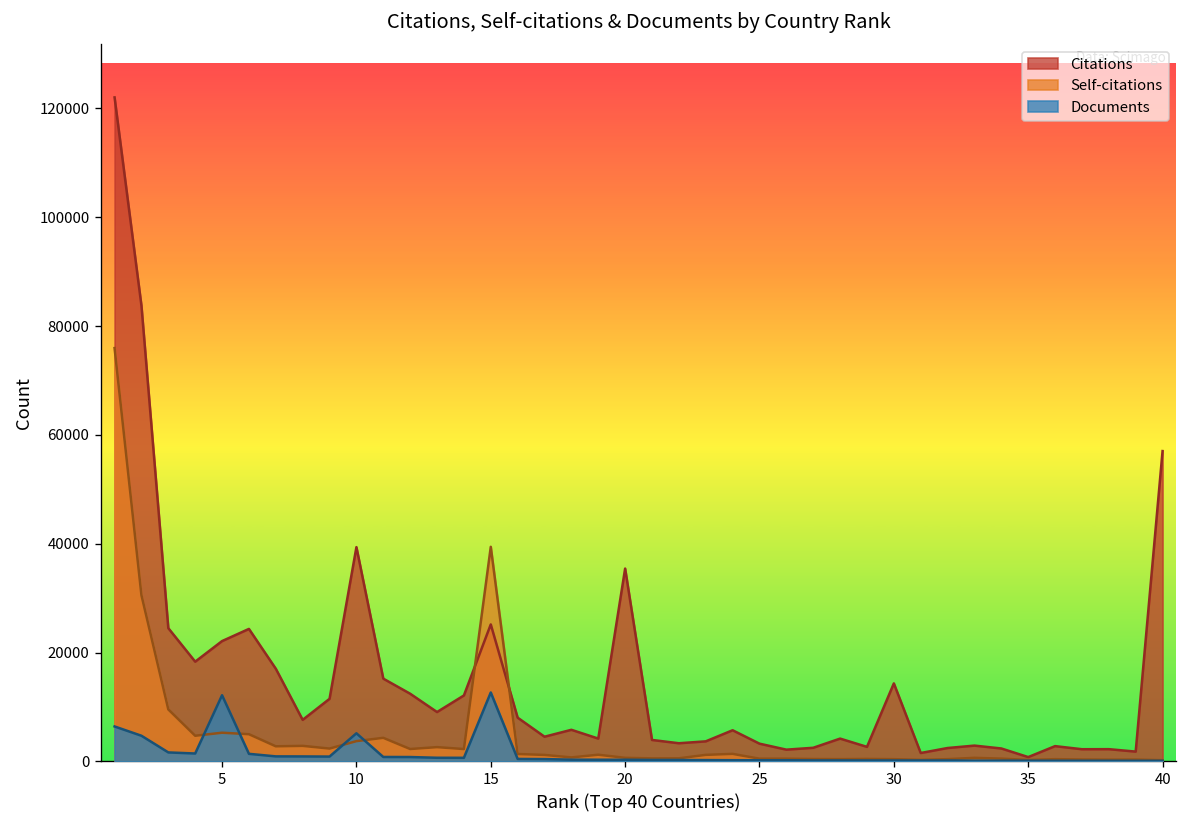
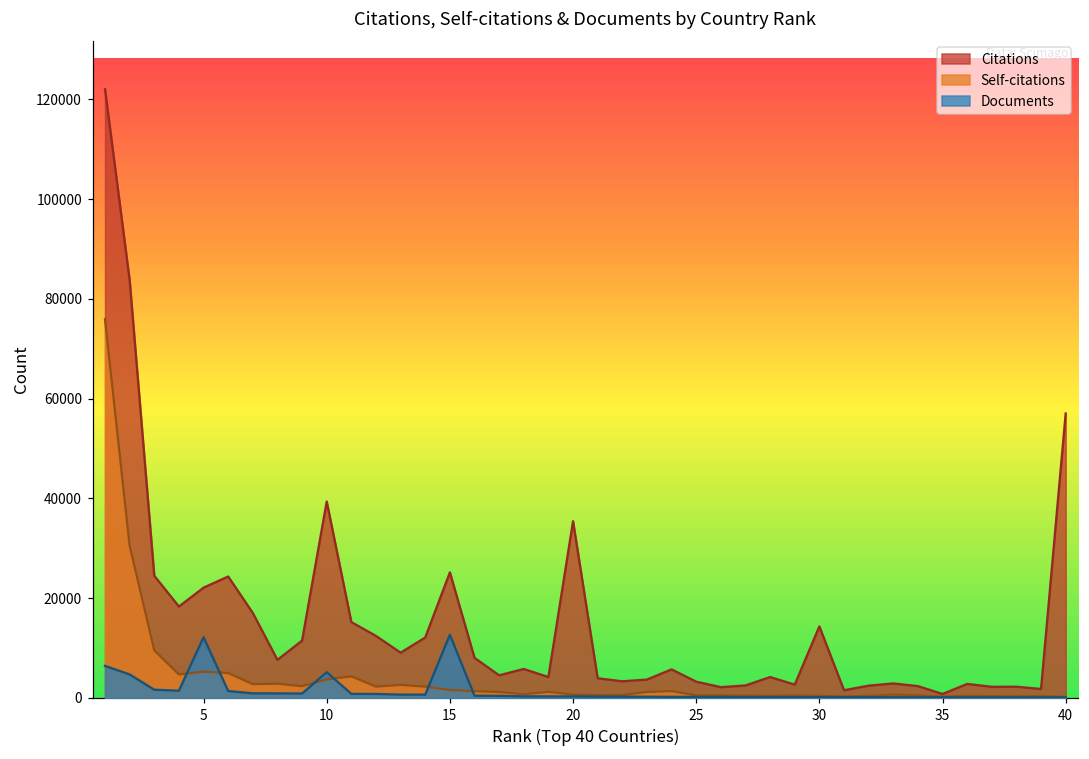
  {
    "Citations": {
      "5": 22000,
      "10": 39000,
      "15": 25000,
      "20": 35000,
      "25": 3000,
      "30": 14000,
      "40": 57000
    },
    "Self-citations": {
      "5": 5000,
      "10": 4000,
-     "15": 39000
+     "15": 2000
    },
    "Documents": {
      "5": 12000,
      "10": 5000,
      "15": 13000
    }
  }
